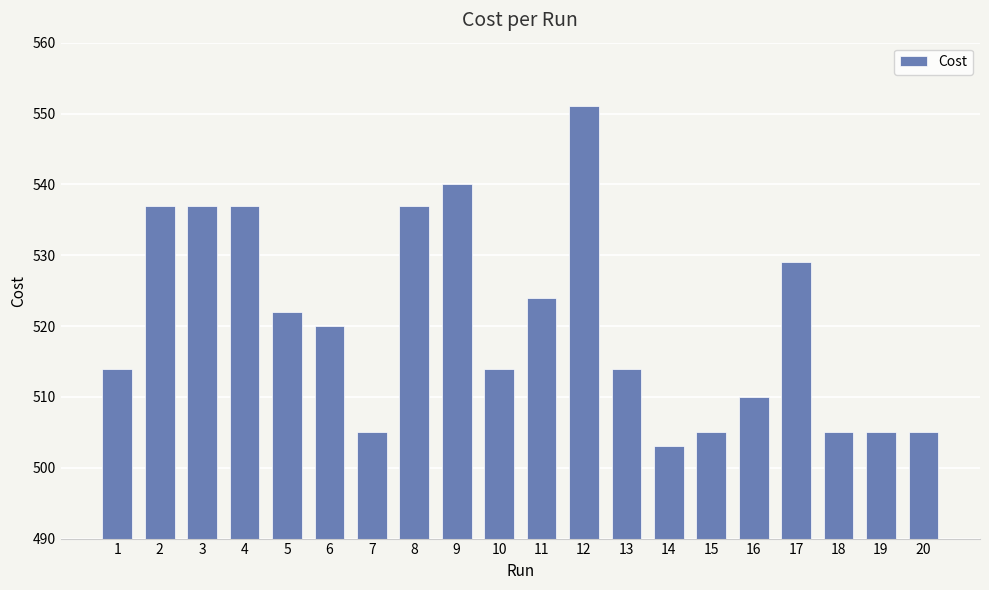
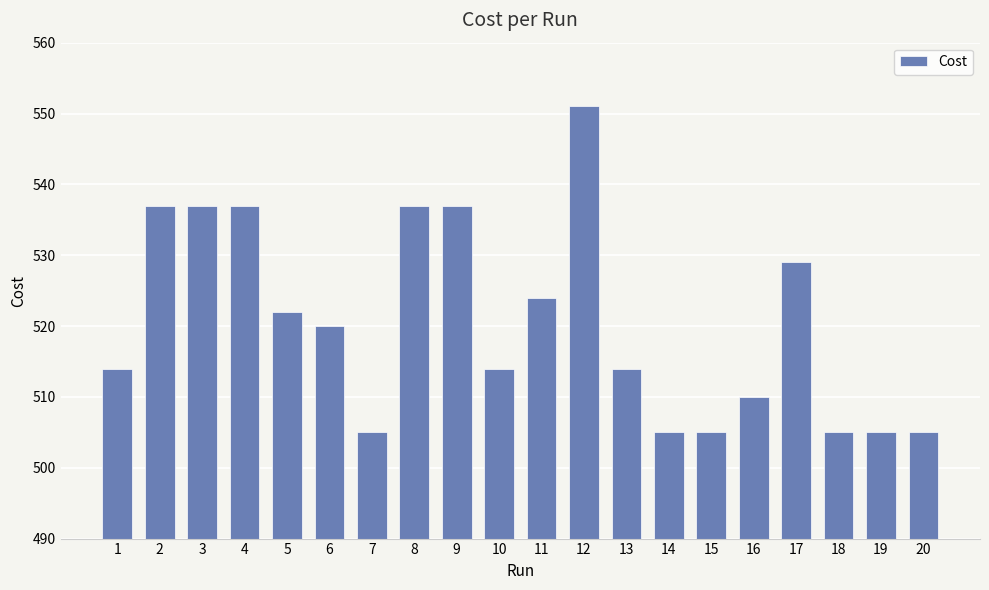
  {
    "1": 514,
    "2": 537,
    "3": 537,
    "4": 537,
    "5": 522,
    "6": 520,
    "7": 505,
    "8": 537,
-   "9": 540,
+   "9": 537,
    "10": 514,
    "11": 524,
    "12": 551,
    "13": 514,
-   "14": 503,
+   "14": 505,
    "15": 505,
    "16": 510,
    "17": 529,
    "18": 505,
    "19": 505,
    "20": 505
  }
